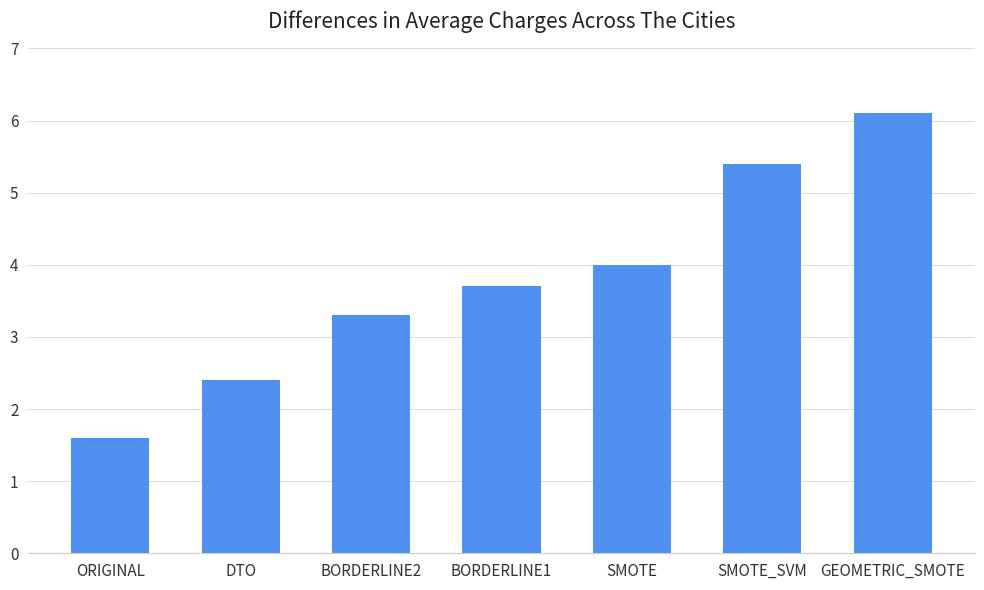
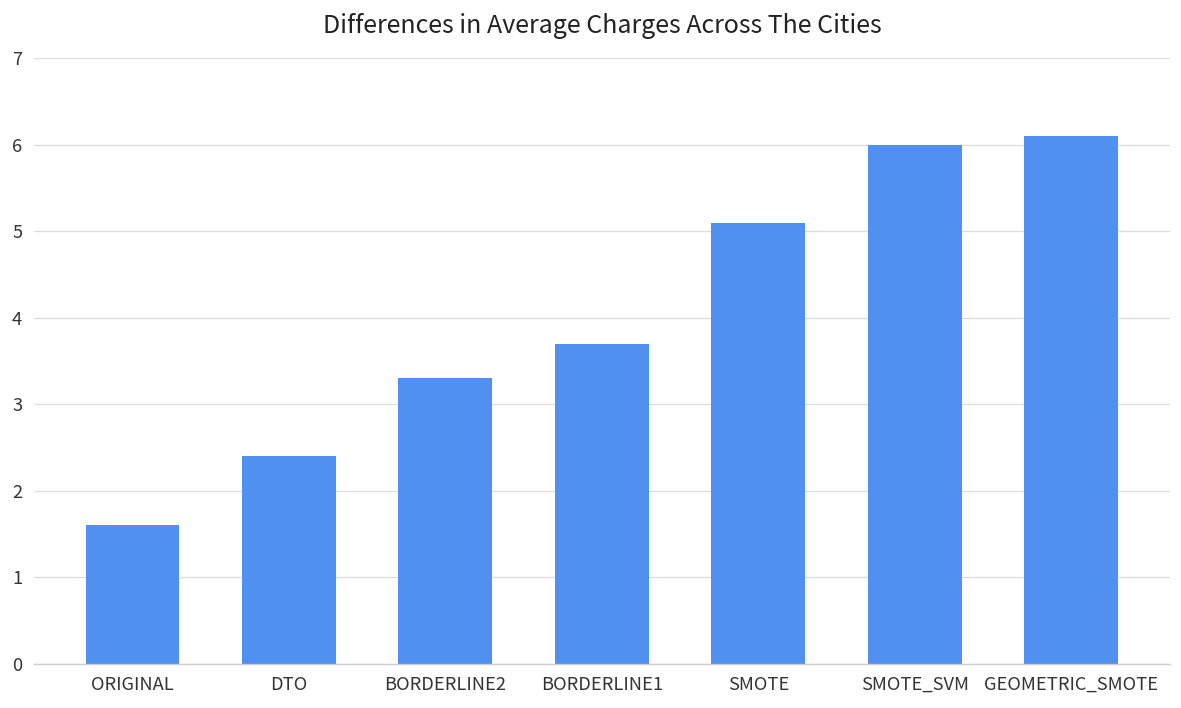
  {
    "ORIGINAL": 1.6,
    "DTO": 2.4,
    "BORDERLINE2": 3.3,
    "BORDERLINE1": 3.7,
-   "SMOTE": 4.0,
-   "SMOTE_SVM": 5.4,
+   "SMOTE": 5.1,
+   "SMOTE_SVM": 6.0,
    "GEOMETRIC_SMOTE": 6.1
  }
